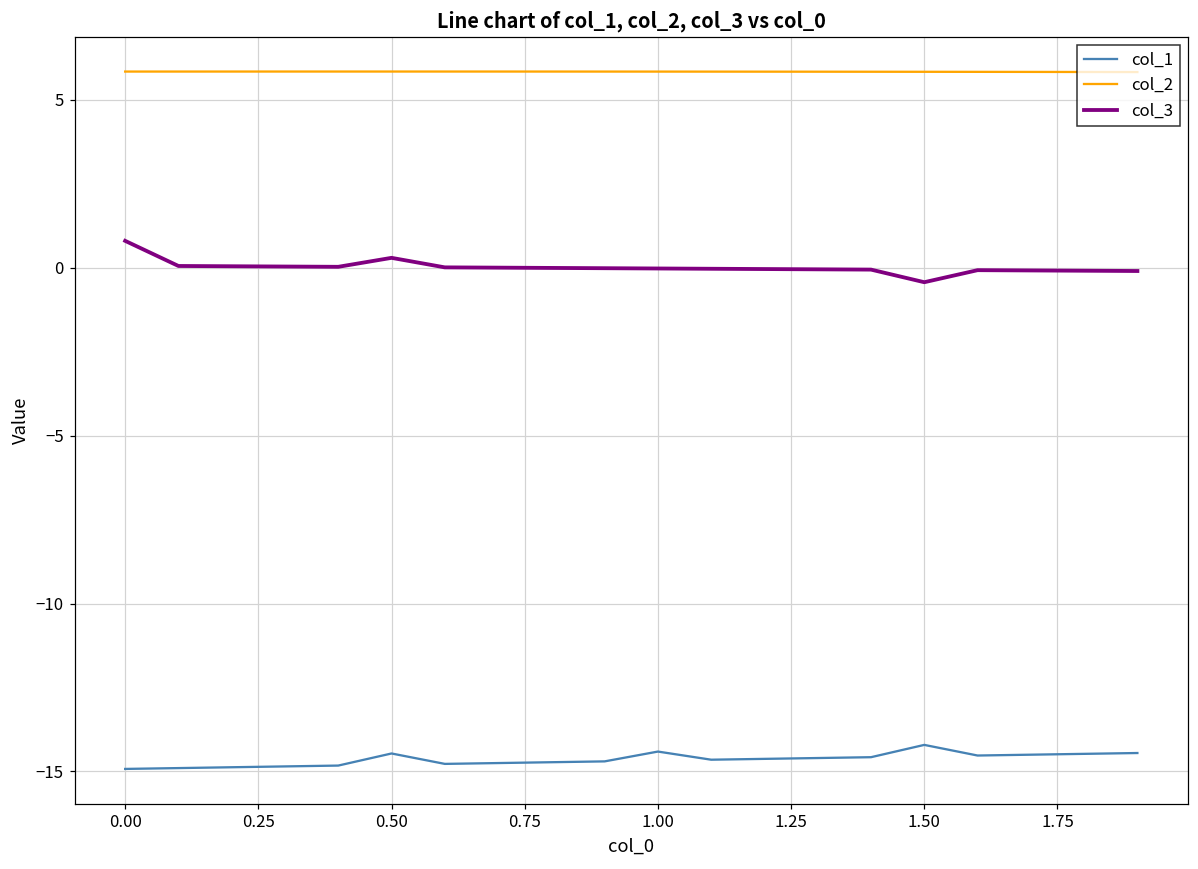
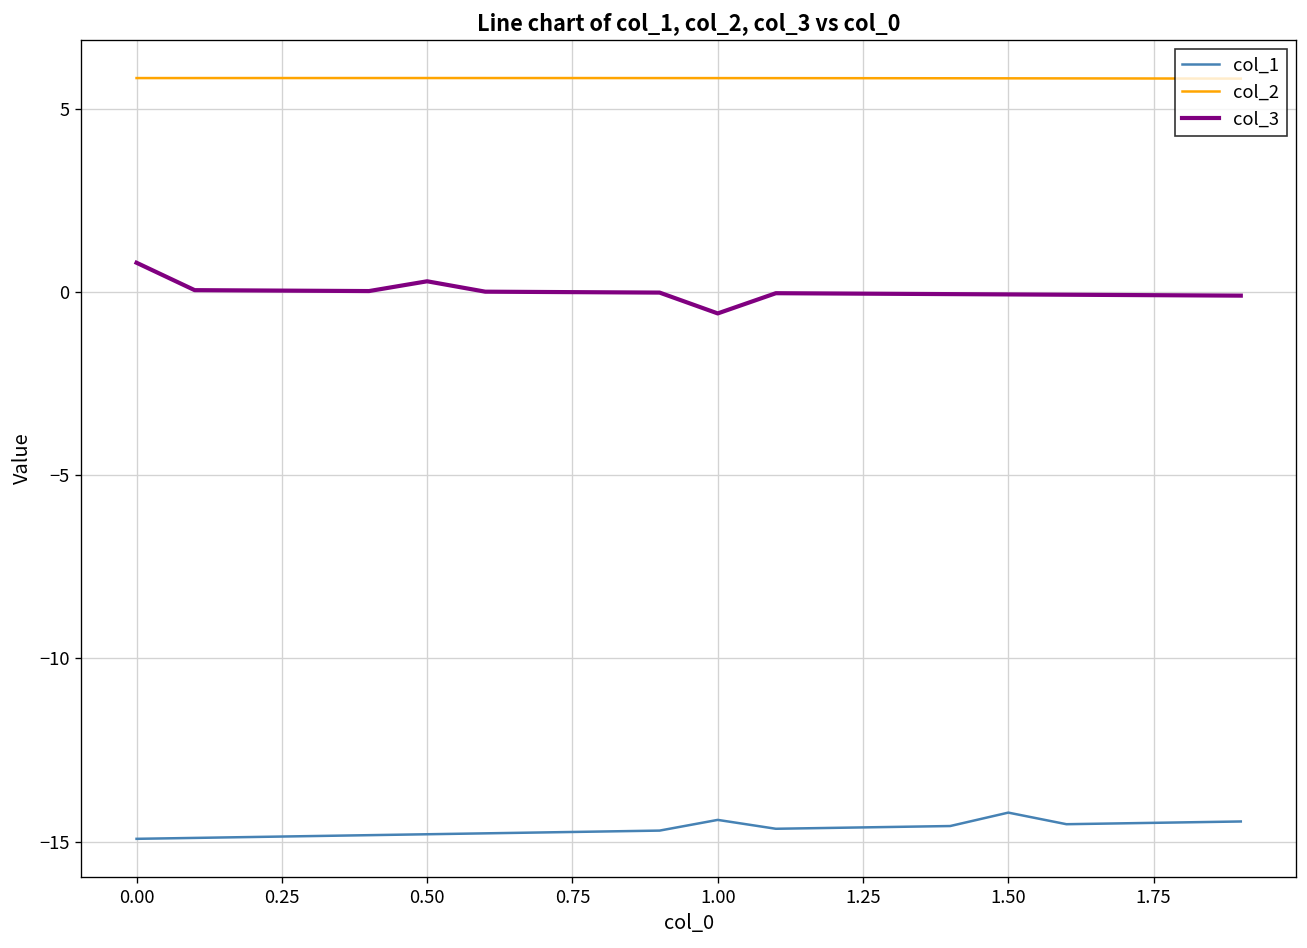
  {
    "col_1": {
      "0.00": -14.9,
-     "0.50": -14.5,
+     "0.50": -14.8,
      "1.00": -14.4,
      "1.50": -14.2
    },
    "col_2": {
      "0.00": 5.8,
      "0.50": 5.8,
      "1.00": 5.8,
      "1.50": 5.8
    },
    "col_3": {
      "0.00": 0.8,
      "0.50": 0.3,
-     "1.00": 0.0,
-     "1.50": -0.4
+     "1.00": -0.6,
+     "1.50": -0.1
    }
  }
